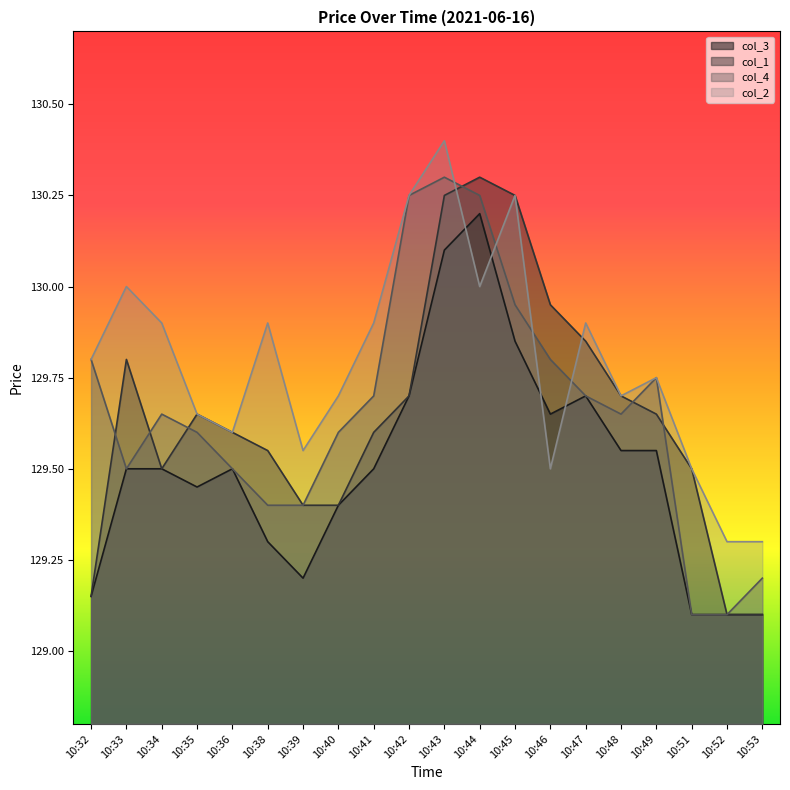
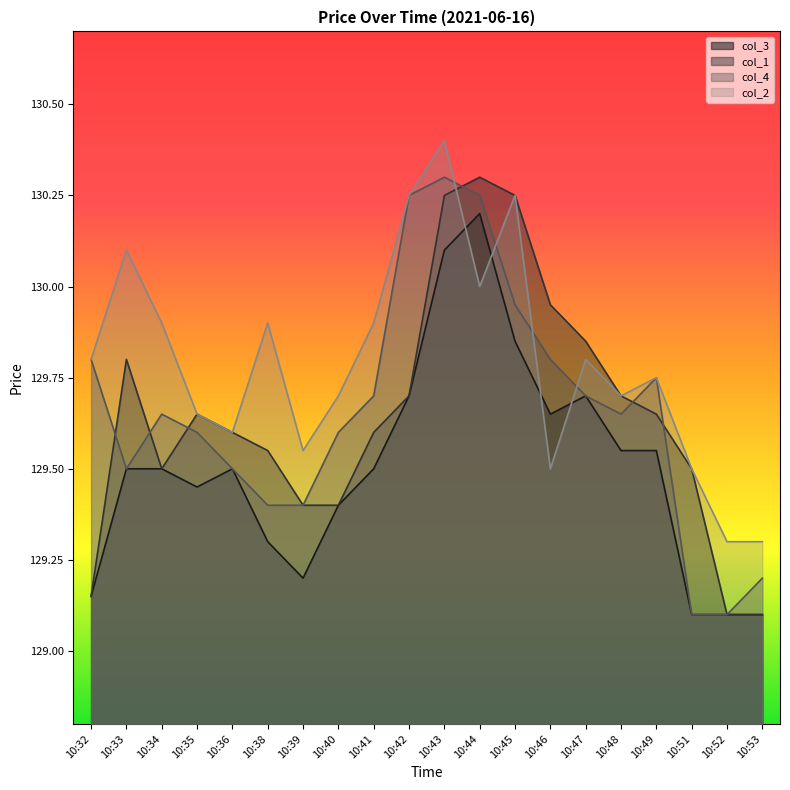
  {
    "col_2": {
-     "10:33": 130.0,
+     "10:33": 130.1,
      "10:34": 129.9,
      "10:38": 129.9,
      "10:39": 129.55,
      "10:40": 129.7,
      "10:41": 129.9,
      "10:43": 130.4,
      "10:44": 130.0,
      "10:46": 129.5,
-     "10:47": 129.9,
+     "10:47": 129.8,
      "10:52": 129.3,
      "10:53": 129.3
    }
  }
